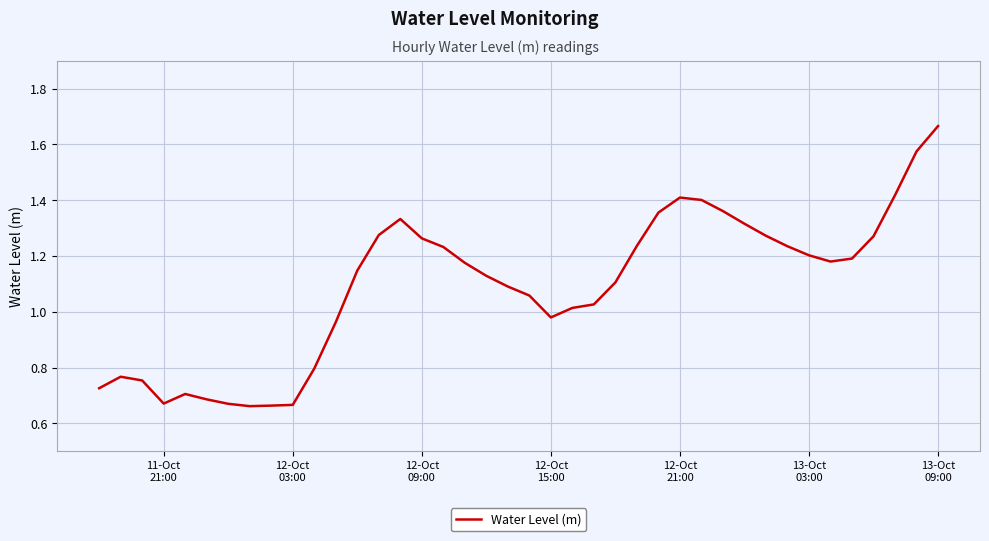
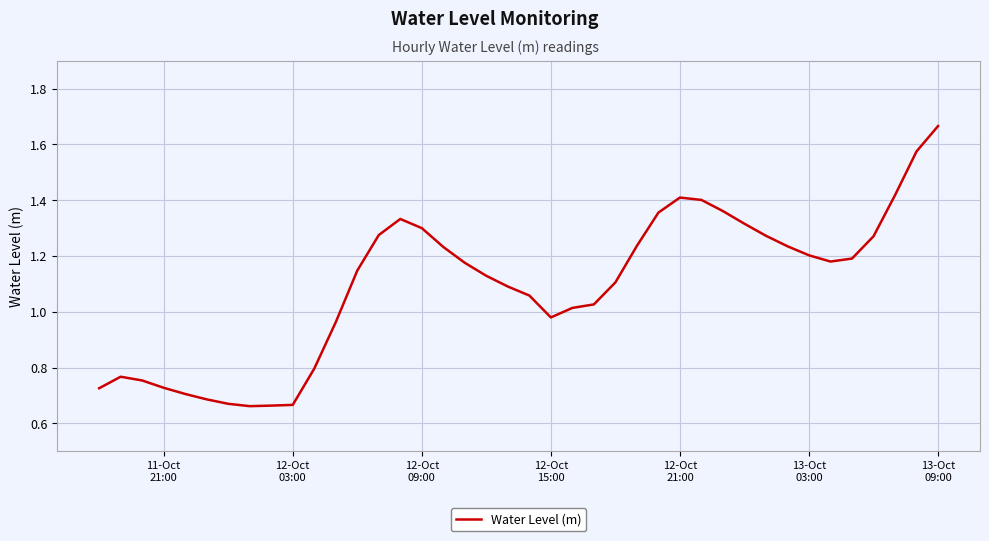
  {
-   "11-Oct 21:00": 0.67,
+   "11-Oct 21:00": 0.73,
    "12-Oct 03:00": 0.67,
-   "12-Oct 09:00": 1.26,
+   "12-Oct 09:00": 1.30,
    "12-Oct 15:00": 0.98,
    "12-Oct 21:00": 1.41,
    "13-Oct 03:00": 1.20,
    "13-Oct 09:00": 1.67
  }
